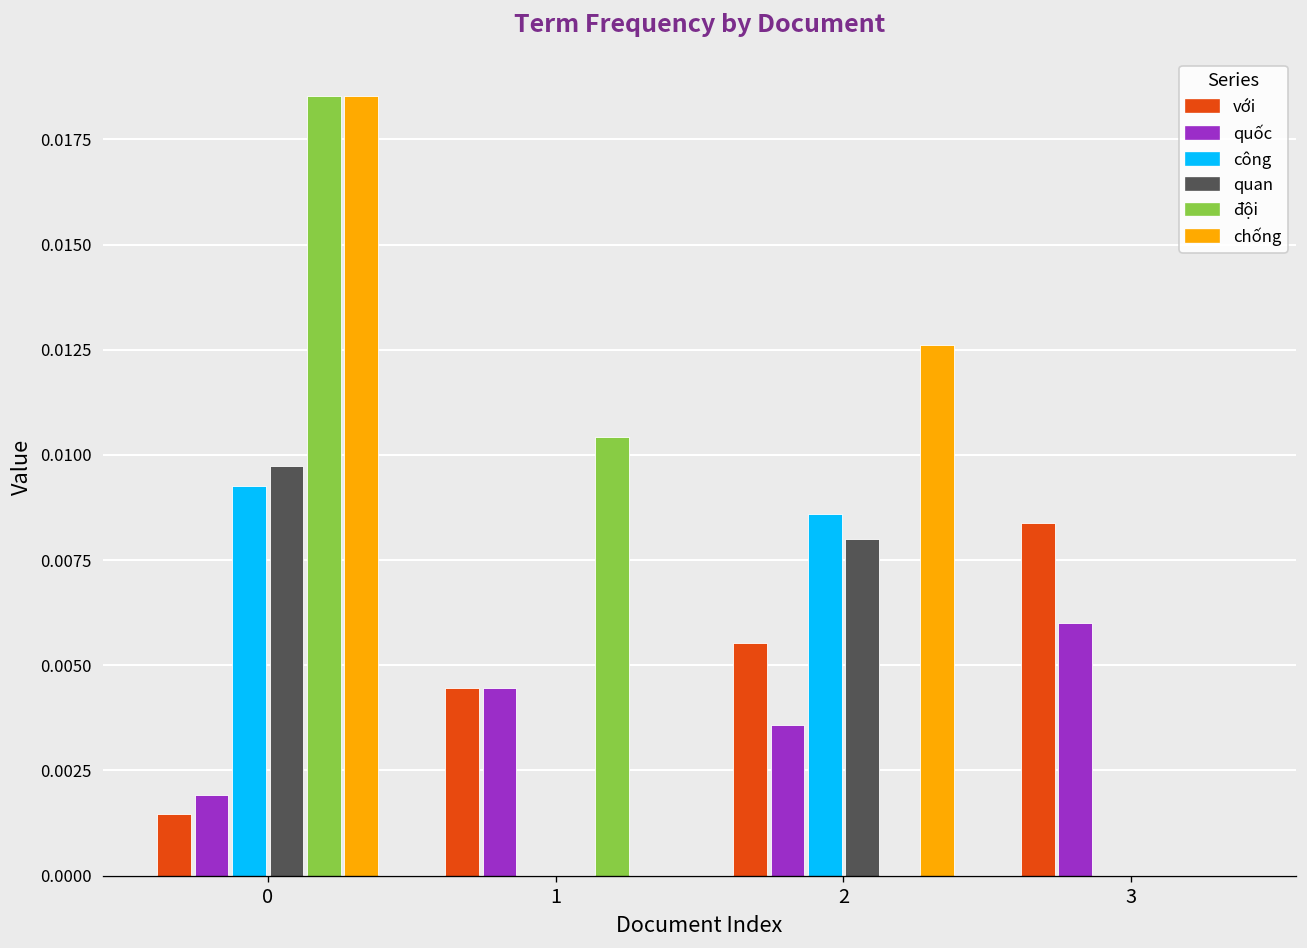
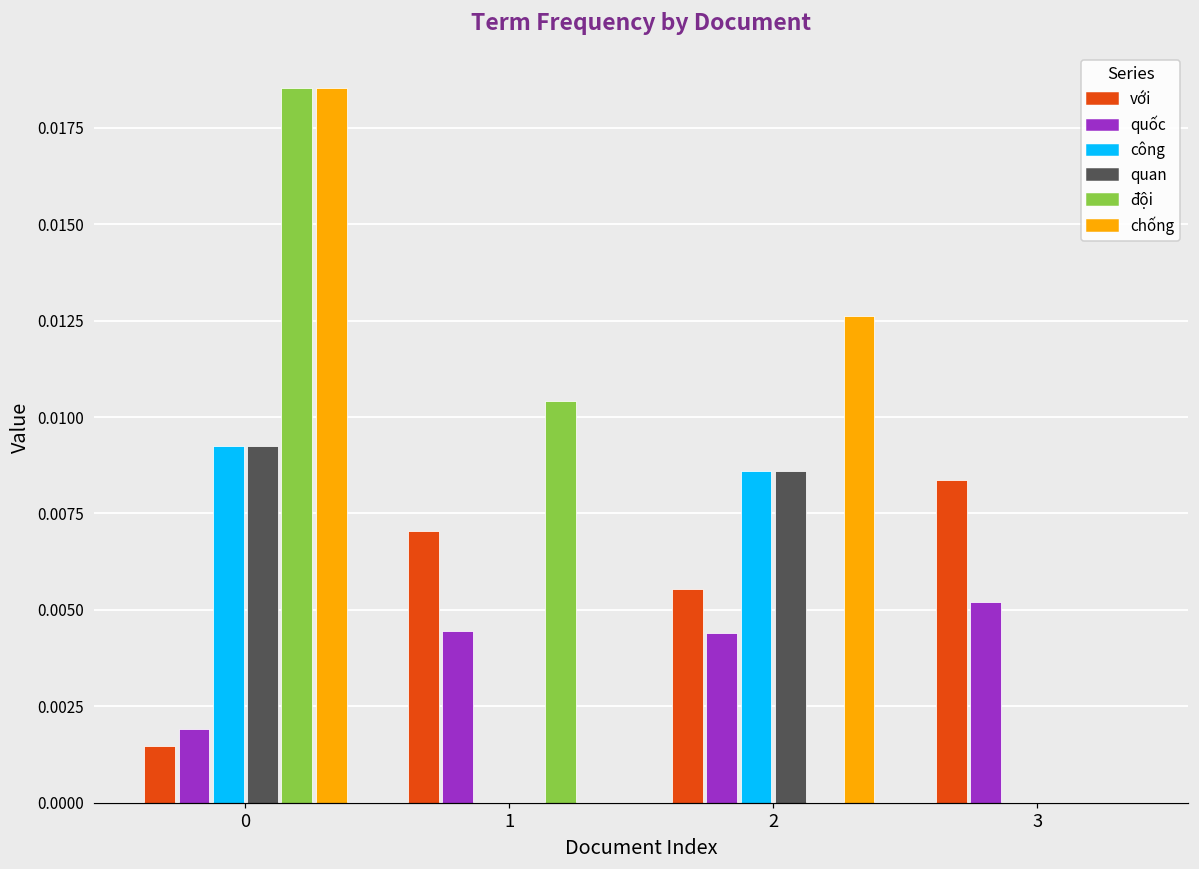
  {
    "với": {
      "0": 0.0015,
-     "1": 0.0045,
+     "1": 0.0070,
      "2": 0.0055,
      "3": 0.0084
    },
    "quốc": {
      "0": 0.0019,
      "1": 0.0045,
-     "2": 0.0036,
-     "3": 0.0060
+     "2": 0.0044,
+     "3": 0.0052
    },
    "công": {
      "0": 0.0093,
      "1": 0.0000,
      "2": 0.0086,
      "3": 0.0000
    },
    "quan": {
-     "0": 0.0097,
+     "0": 0.0093,
      "1": 0.0000,
-     "2": 0.0080,
+     "2": 0.0086,
      "3": 0.0000
    },
    "đội": {
      "0": 0.0185,
      "1": 0.0104,
      "2": 0.0000,
      "3": 0.0000
    },
    "chống": {
      "0": 0.0185,
      "1": 0.0000,
      "2": 0.0126,
      "3": 0.0000
    }
  }
